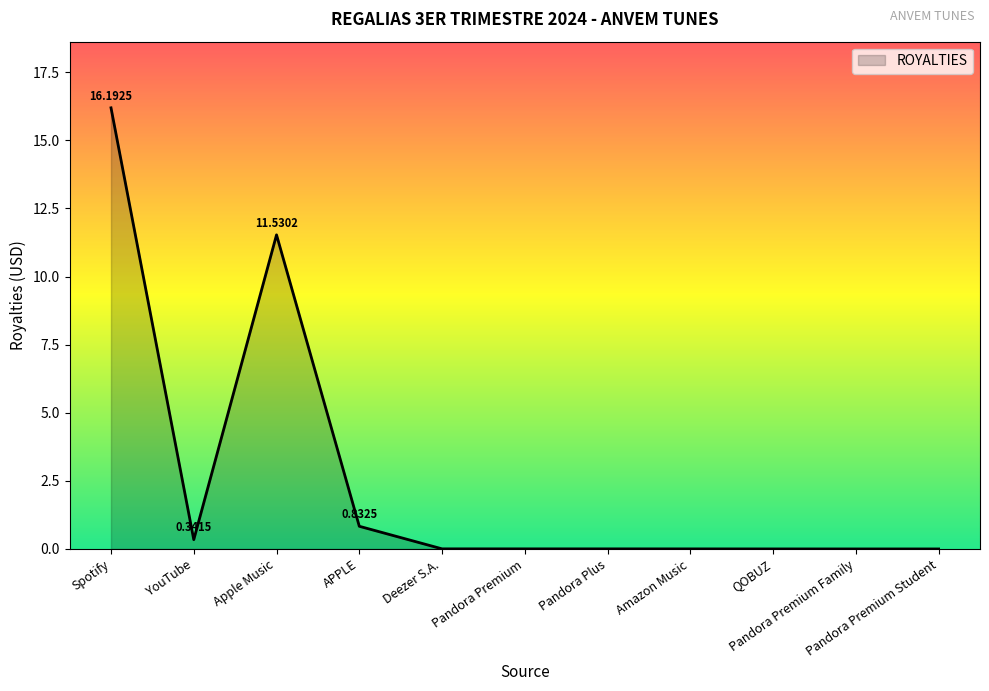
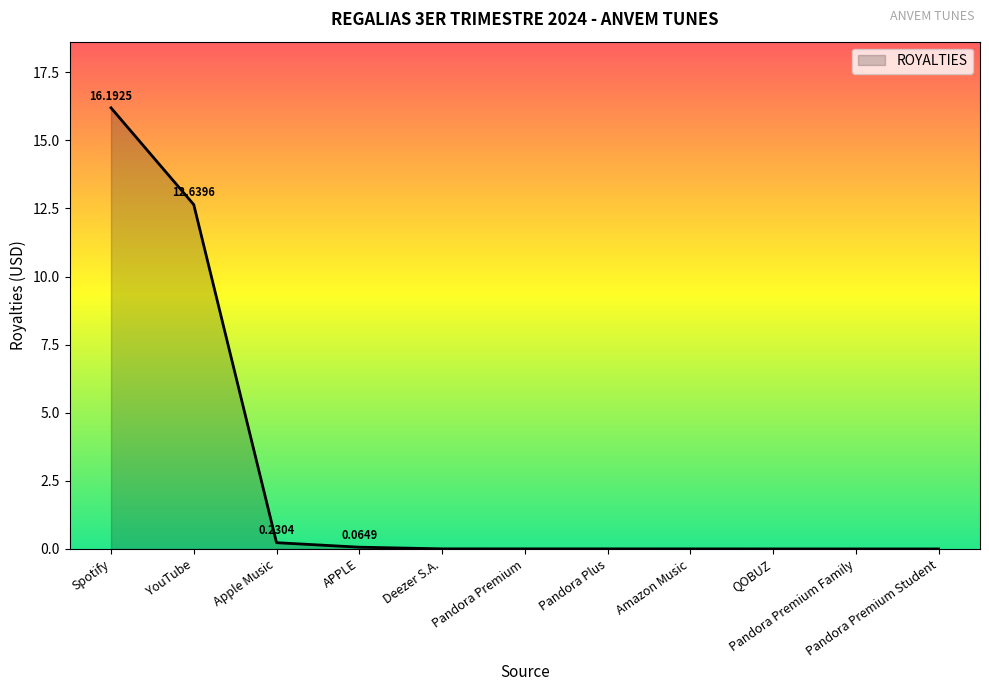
  {
    "Spotify": 16.1925,
-   "YouTube": 0.3415,
-   "Apple Music": 11.5302,
-   "APPLE": 0.8325
+   "YouTube": 12.6396,
+   "Apple Music": 0.2304,
+   "APPLE": 0.0649
  }
